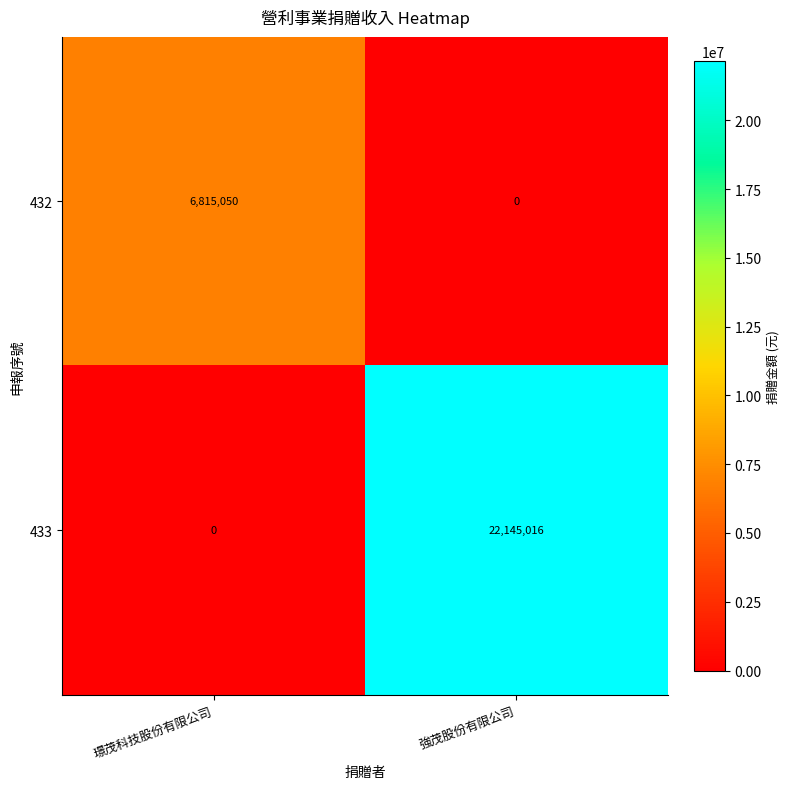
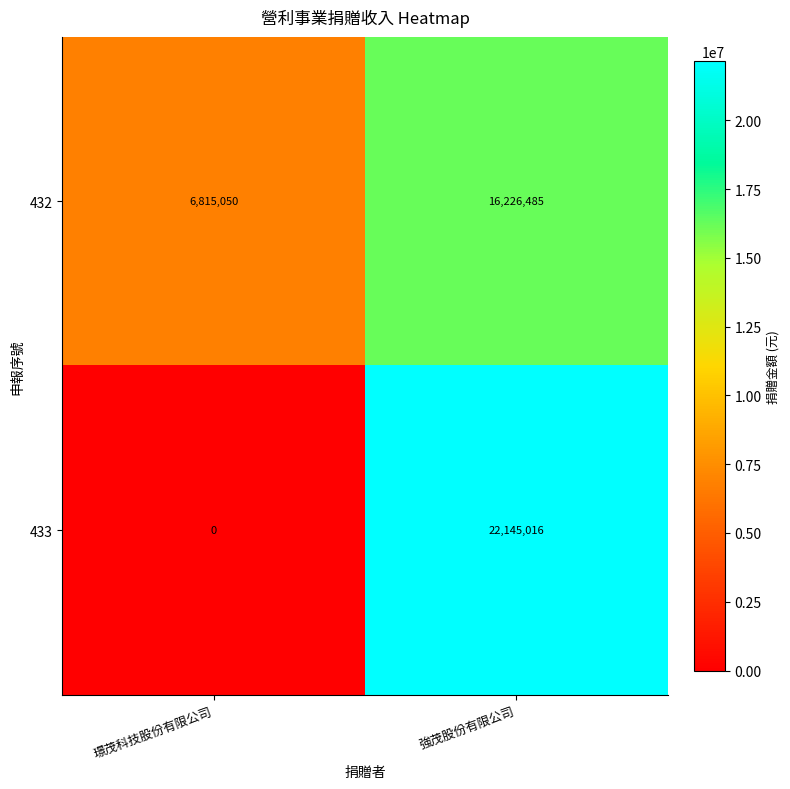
  {
    "432": {
      "璟茂科技股份有限公司": "6,815,050",
-     "強茂股份有限公司": "0"
+     "強茂股份有限公司": "16,226,485"
    },
    "433": {
      "璟茂科技股份有限公司": "0",
      "強茂股份有限公司": "22,145,016"
    }
  }
